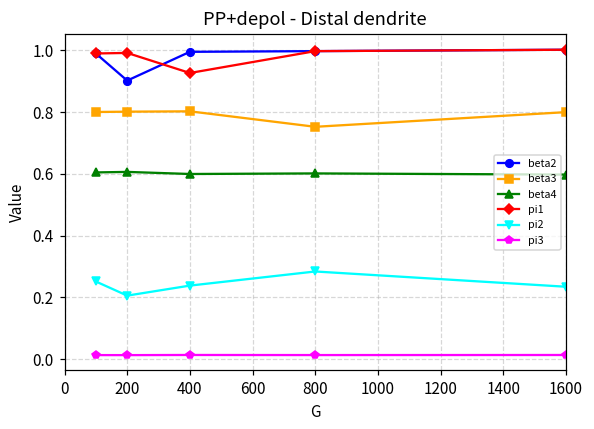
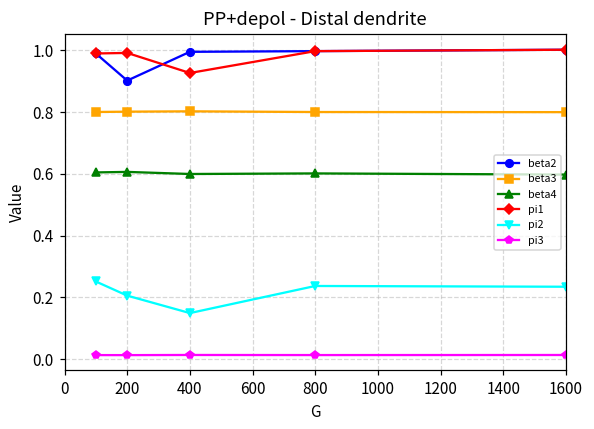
  {
    "beta2": {
      "200": 0.90,
      "400": 1.00
    },
    "beta3": {
      "200": 0.80,
      "400": 0.80,
-     "800": 0.75,
+     "800": 0.80,
      "1600": 0.80
    },
    "beta4": {
      "200": 0.61,
      "400": 0.60,
      "800": 0.60,
      "1600": 0.60
    },
    "pi1": {
      "200": 0.99,
      "400": 0.93
    },
    "pi2": {
      "200": 0.21,
-     "400": 0.24,
-     "800": 0.28,
+     "400": 0.15,
+     "800": 0.24,
      "1600": 0.23
    },
    "pi3": {
      "200": 0.01,
      "400": 0.01,
      "800": 0.01,
      "1600": 0.01
    }
  }
